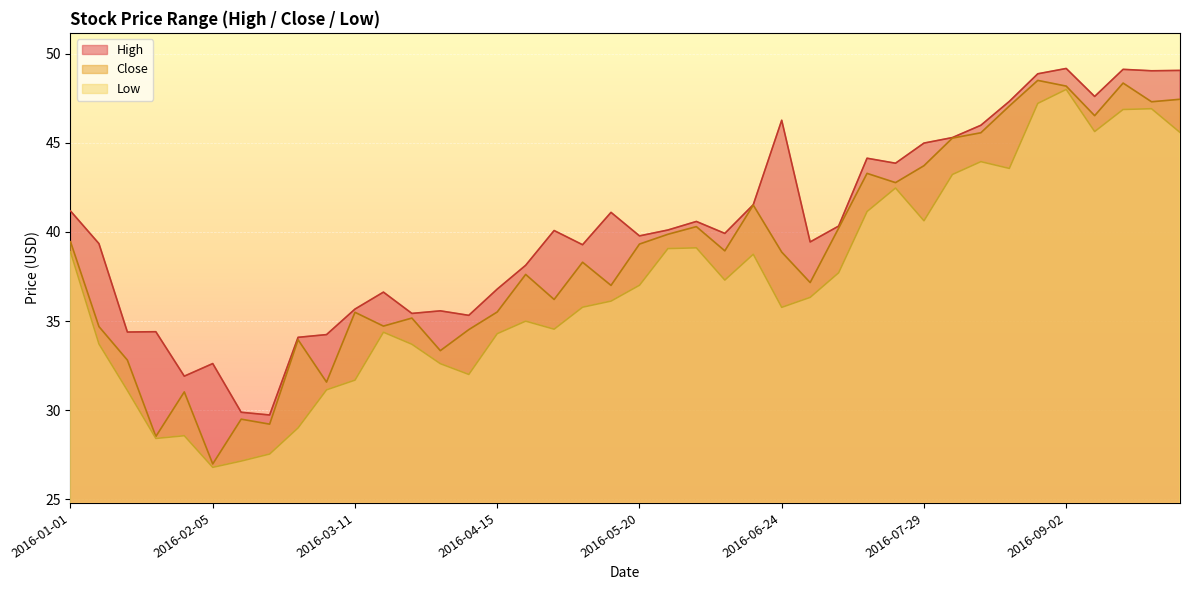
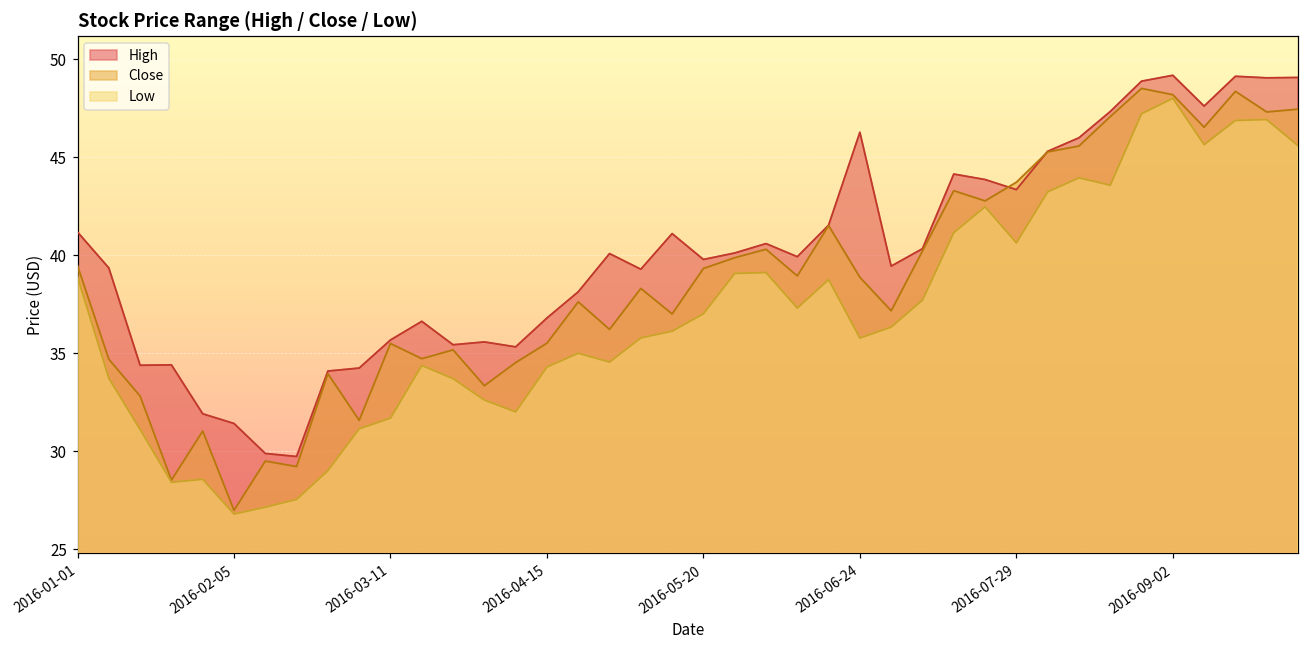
  {
    "High": {
      "2016-01-01": 41.2,
-     "2016-02-05": 32.6,
+     "2016-02-05": 31.4,
      "2016-03-11": 35.7,
      "2016-04-15": 36.8,
      "2016-05-20": 39.8,
      "2016-06-24": 46.3,
-     "2016-07-29": 45.0,
+     "2016-07-29": 43.3,
      "2016-09-02": 49.2
    }
  }
